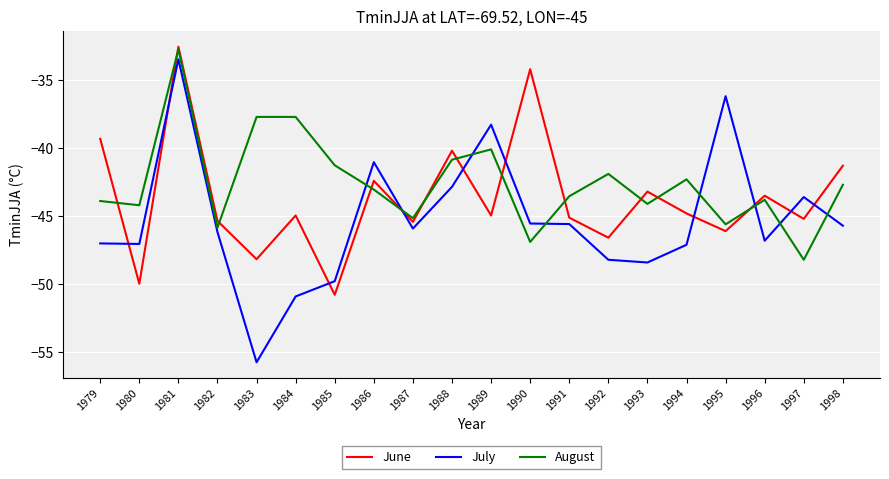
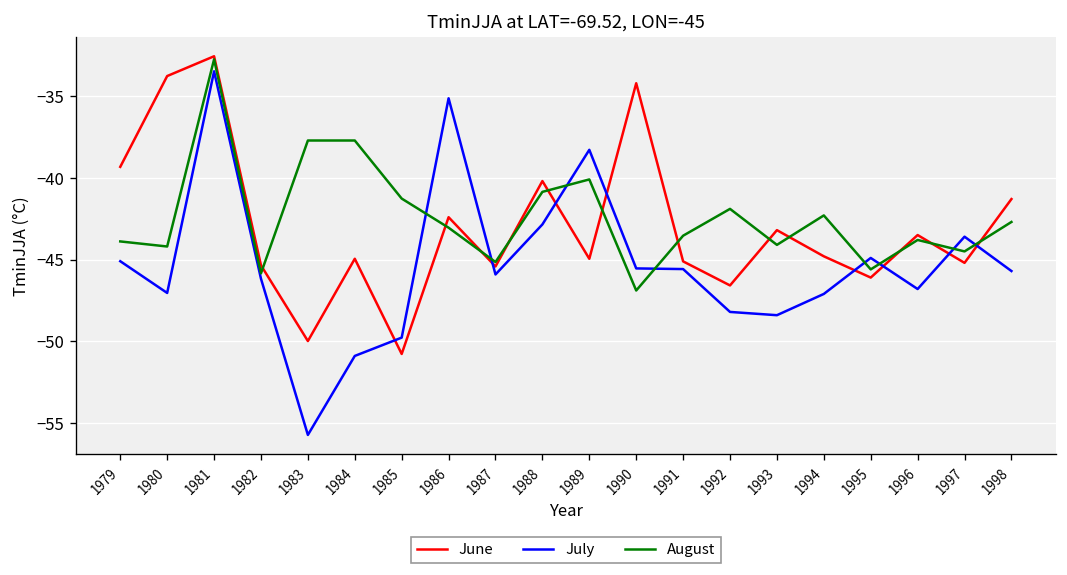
  {
    "June": {
      "1979": -39.3,
-     "1980": -50.0,
+     "1980": -33.8,
      "1981": -32.6,
      "1982": -45.4,
-     "1983": -48.2,
+     "1983": -50.0,
      "1984": -45.0,
      "1985": -50.8,
      "1986": -42.4,
      "1987": -45.4,
      "1988": -40.2,
      "1989": -45.0,
      "1990": -34.2,
      "1991": -45.1,
      "1992": -46.6,
      "1993": -43.2,
      "1994": -44.8,
      "1995": -46.1,
      "1996": -43.5,
      "1997": -45.2,
      "1998": -41.3
    },
    "July": {
-     "1979": -47.0,
+     "1979": -45.1,
      "1980": -47.0,
      "1981": -33.5,
      "1982": -46.2,
      "1983": -55.7,
      "1984": -50.9,
      "1985": -49.8,
-     "1986": -41.0,
+     "1986": -35.1,
      "1987": -45.9,
      "1988": -42.9,
      "1989": -38.3,
      "1990": -45.5,
      "1991": -45.6,
      "1992": -48.2,
      "1993": -48.4,
      "1994": -47.1,
-     "1995": -36.2,
+     "1995": -44.9,
      "1996": -46.8,
      "1997": -43.6,
      "1998": -45.7
    },
    "August": {
      "1979": -43.9,
      "1980": -44.2,
      "1981": -32.8,
      "1982": -45.8,
      "1983": -37.7,
      "1984": -37.7,
      "1985": -41.3,
      "1986": -43.1,
      "1987": -45.2,
      "1988": -40.9,
      "1989": -40.1,
      "1990": -46.9,
      "1991": -43.5,
      "1992": -41.9,
      "1993": -44.1,
      "1994": -42.3,
      "1995": -45.6,
      "1996": -43.8,
-     "1997": -48.2,
+     "1997": -44.5,
      "1998": -42.7
    }
  }
